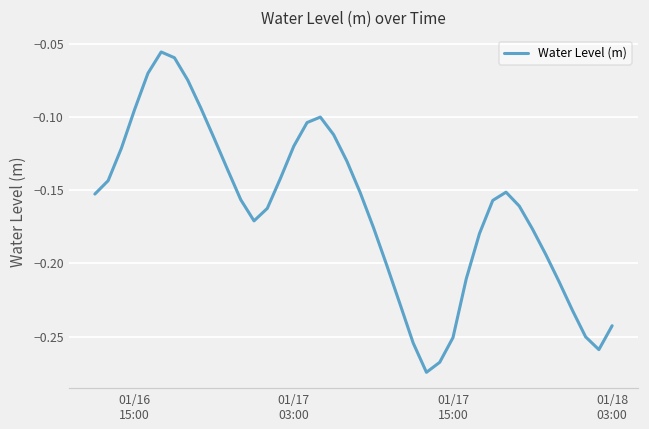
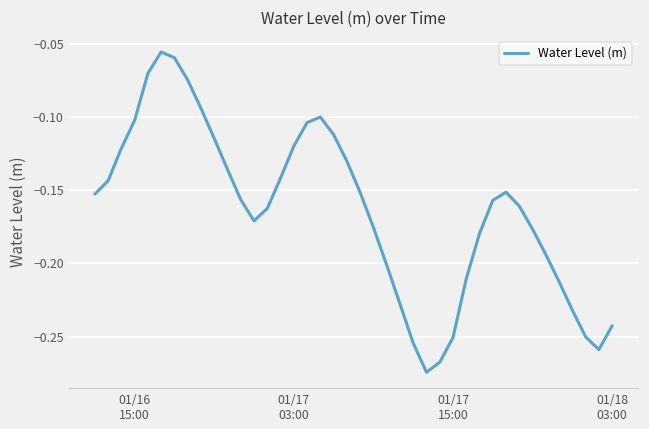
  {
-   "01/16 15:00": -0.095,
+   "01/16 15:00": -0.102,
    "01/17 03:00": -0.120,
    "01/17 15:00": -0.251,
    "01/18 03:00": -0.242
  }
